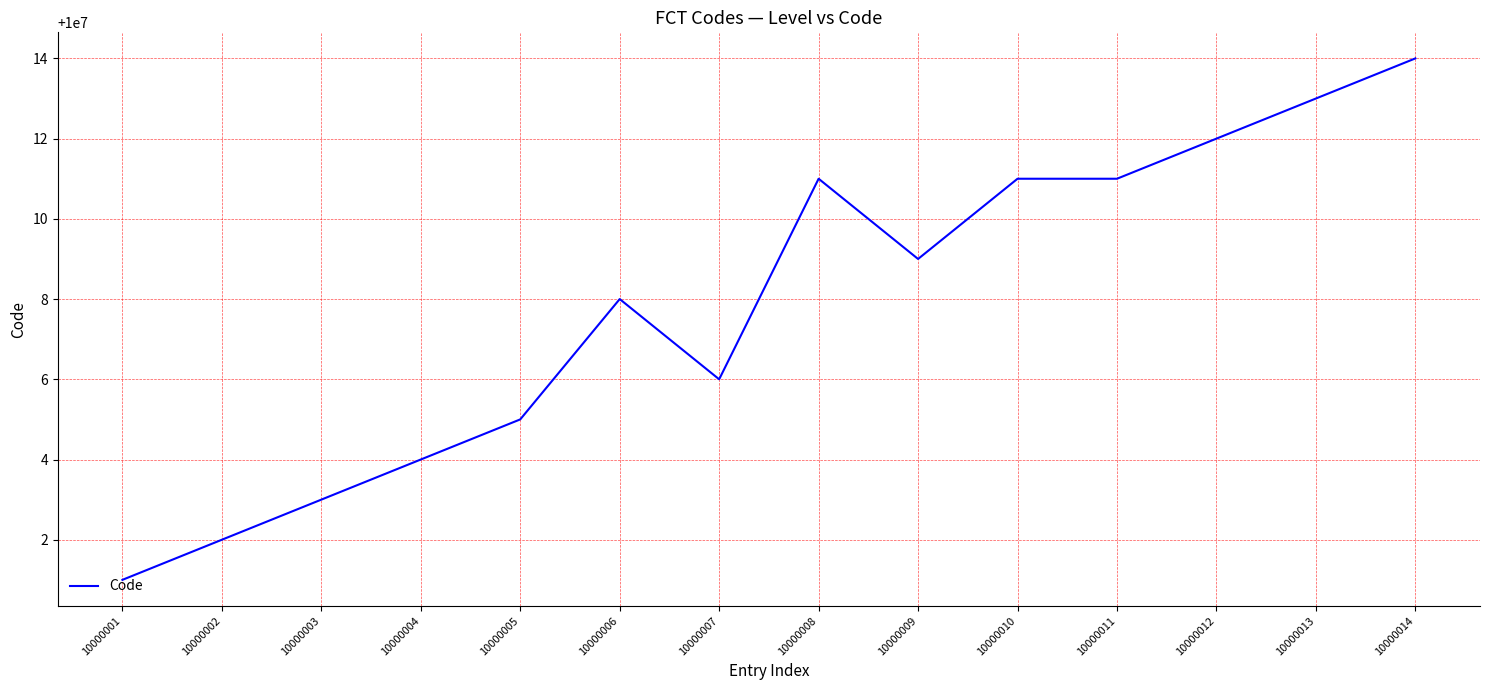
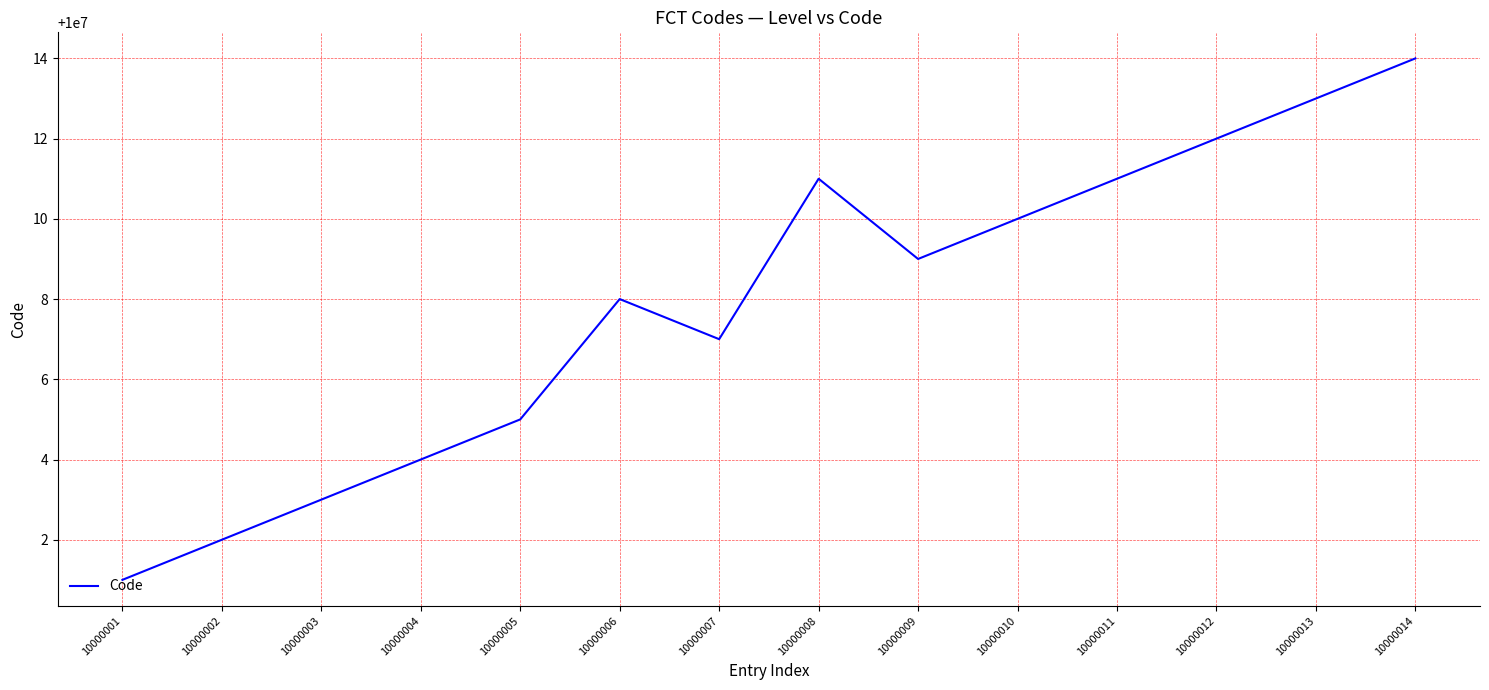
  {
    "10000001": 10000001,
    "10000002": 10000002,
    "10000003": 10000003,
    "10000004": 10000004,
    "10000005": 10000005,
    "10000006": 10000008,
-   "10000007": 10000006,
+   "10000007": 10000007,
    "10000008": 10000011,
    "10000009": 10000009,
-   "10000010": 10000011,
+   "10000010": 10000010,
    "10000011": 10000011,
    "10000012": 10000012,
    "10000013": 10000013,
    "10000014": 10000014
  }
